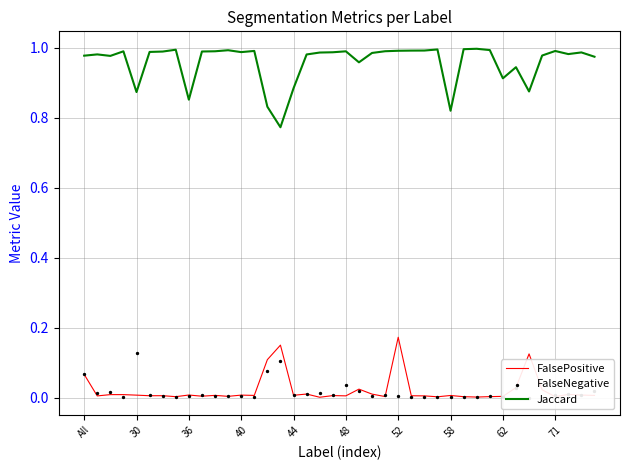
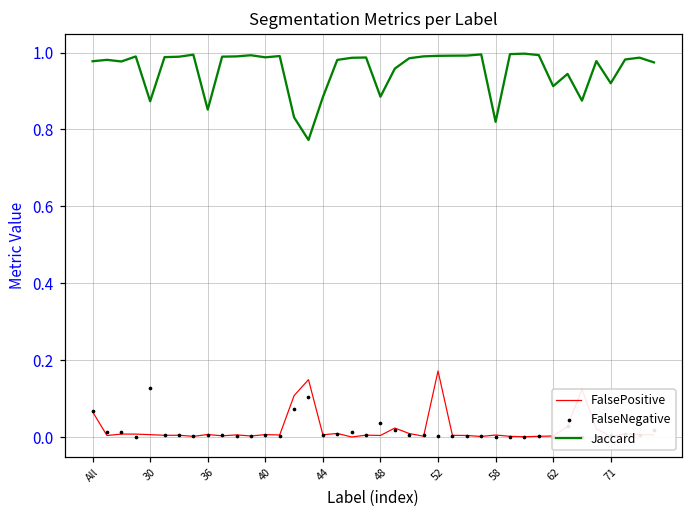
  {
    "FalsePositive": {
      "30": 0.01,
      "48": 0.00,
      "52": 0.17
    },
    "Jaccard": {
      "All": 0.98,
      "30": 0.87,
      "36": 0.85,
      "40": 0.99,
      "44": 0.88,
-     "48": 0.99,
+     "48": 0.89,
      "52": 0.99,
      "58": 0.82,
      "62": 0.91,
-     "71": 0.99
+     "71": 0.92
    }
  }
